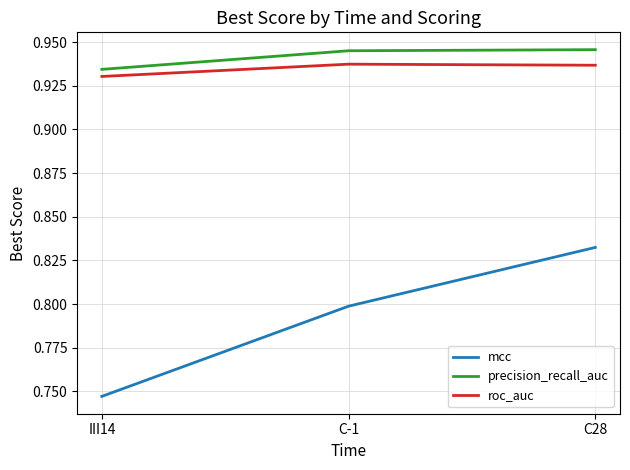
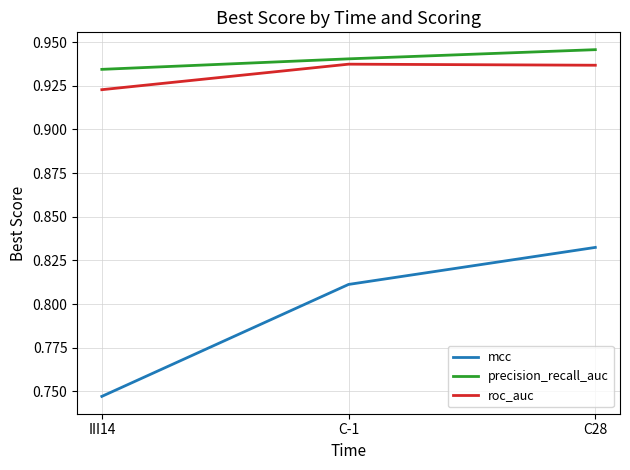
  {
    "mcc": {
      "III14": 0.747,
-     "C-1": 0.799,
+     "C-1": 0.811,
      "C28": 0.832
    },
    "precision_recall_auc": {
      "III14": 0.934,
-     "C-1": 0.945,
+     "C-1": 0.940,
      "C28": 0.946
    },
    "roc_auc": {
-     "III14": 0.930,
+     "III14": 0.923,
      "C-1": 0.937,
      "C28": 0.937
    }
  }
